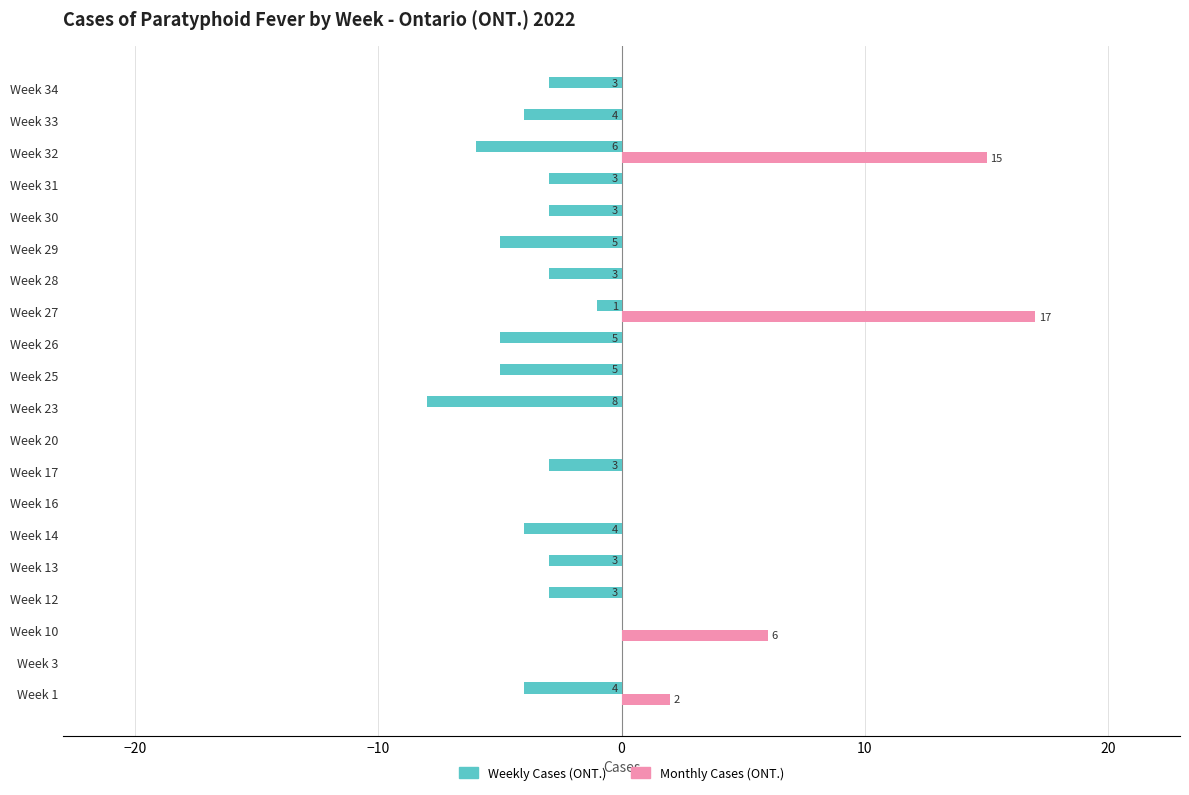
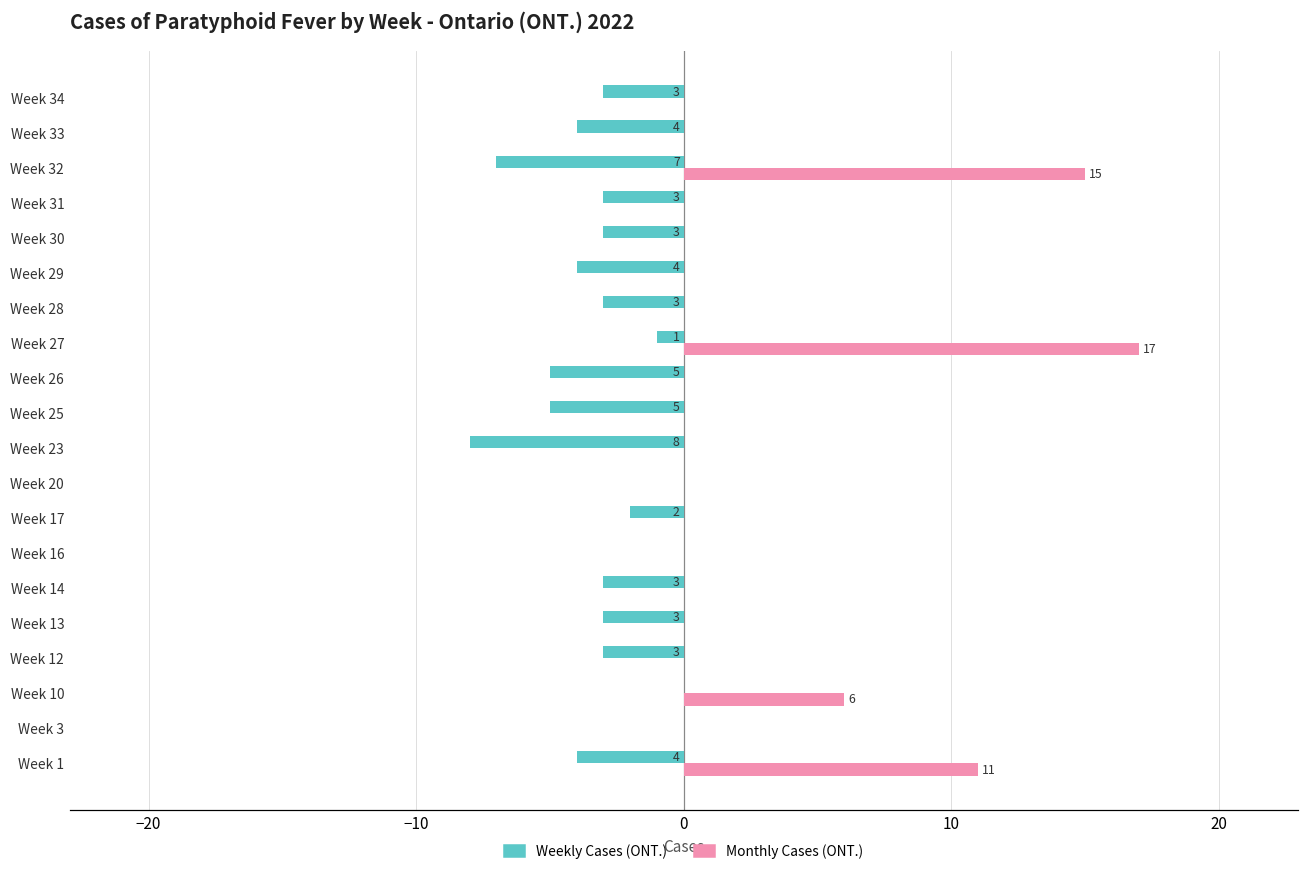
  {
    "Weekly Cases (ONT.)": {
-     "Week 32": 6,
-     "Week 29": 5,
-     "Week 17": 3,
-     "Week 14": 4
+     "Week 32": 7,
+     "Week 29": 4,
+     "Week 17": 2,
+     "Week 14": 3
    },
    "Monthly Cases (ONT.)": {
      "Week 32": 15,
      "Week 27": 17,
      "Week 10": 6,
-     "Week 1": 2
+     "Week 1": 11
    }
  }
